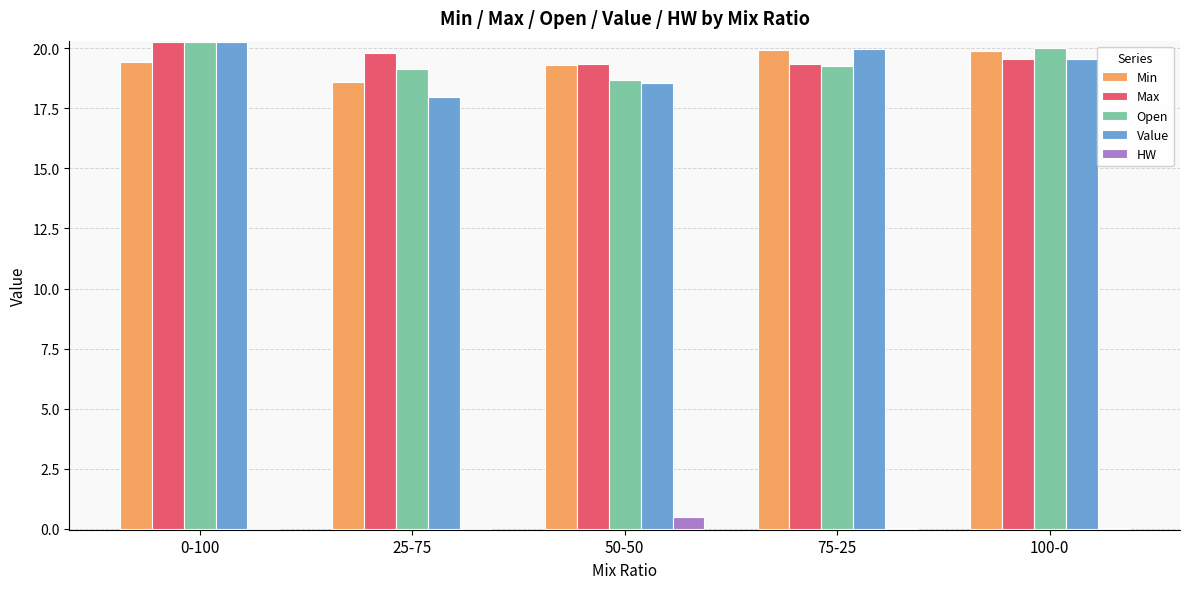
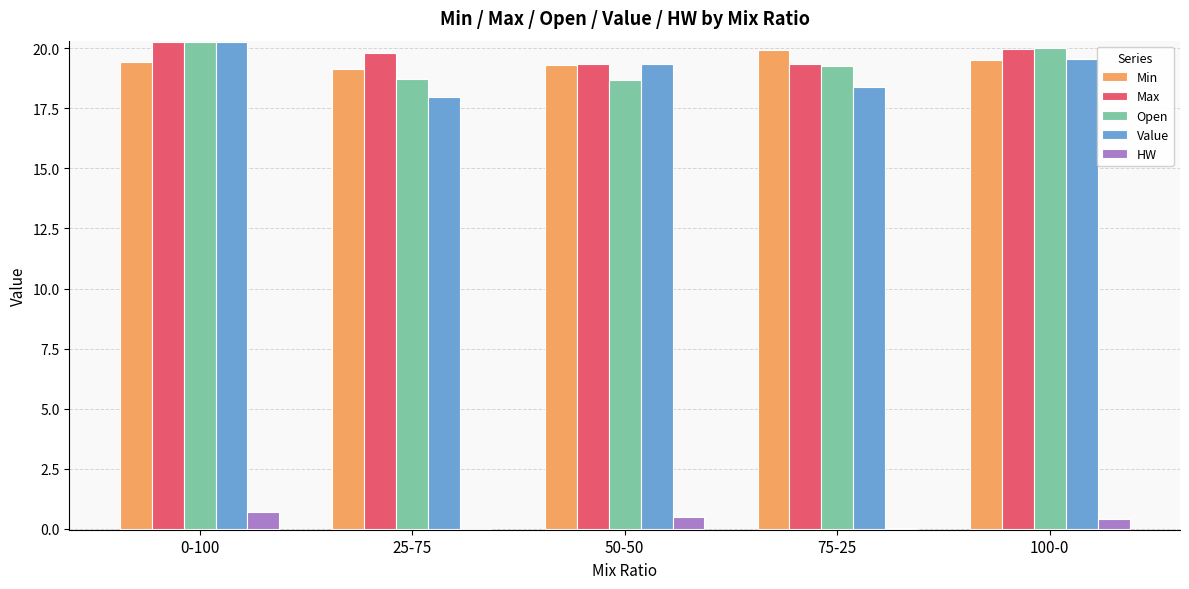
  {
    "Min": {
      "0-100": 19.4,
-     "25-75": 18.6,
+     "25-75": 19.1,
      "50-50": 19.3,
      "75-25": 19.9,
-     "100-0": 19.9
+     "100-0": 19.5
    },
    "Max": {
      "0-100": 20.3,
      "25-75": 19.8,
      "50-50": 19.3,
      "75-25": 19.4,
-     "100-0": 19.6
+     "100-0": 20.0
    },
    "Open": {
      "0-100": 20.3,
-     "25-75": 19.1,
+     "25-75": 18.7,
      "50-50": 18.7,
      "75-25": 19.3,
      "100-0": 20.0
    },
    "Value": {
      "0-100": 20.3,
      "25-75": 18.0,
-     "50-50": 18.6,
-     "75-25": 20.0,
+     "50-50": 19.3,
+     "75-25": 18.4,
      "100-0": 19.5
    },
    "HW": {
-     "0-100": 0.0,
+     "0-100": 0.7,
      "50-50": 0.5,
-     "100-0": 0.0
+     "100-0": 0.4
    }
  }
